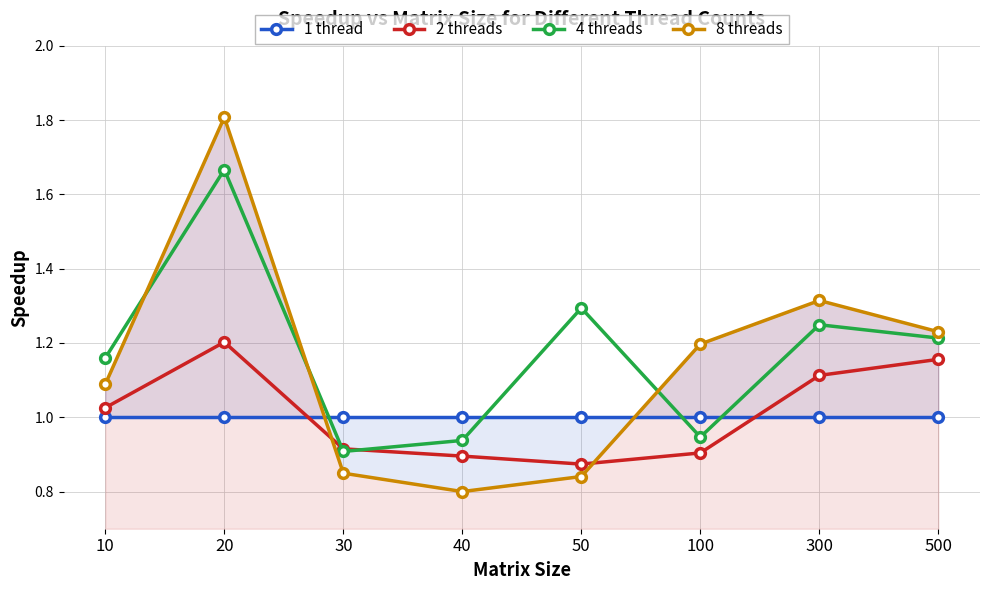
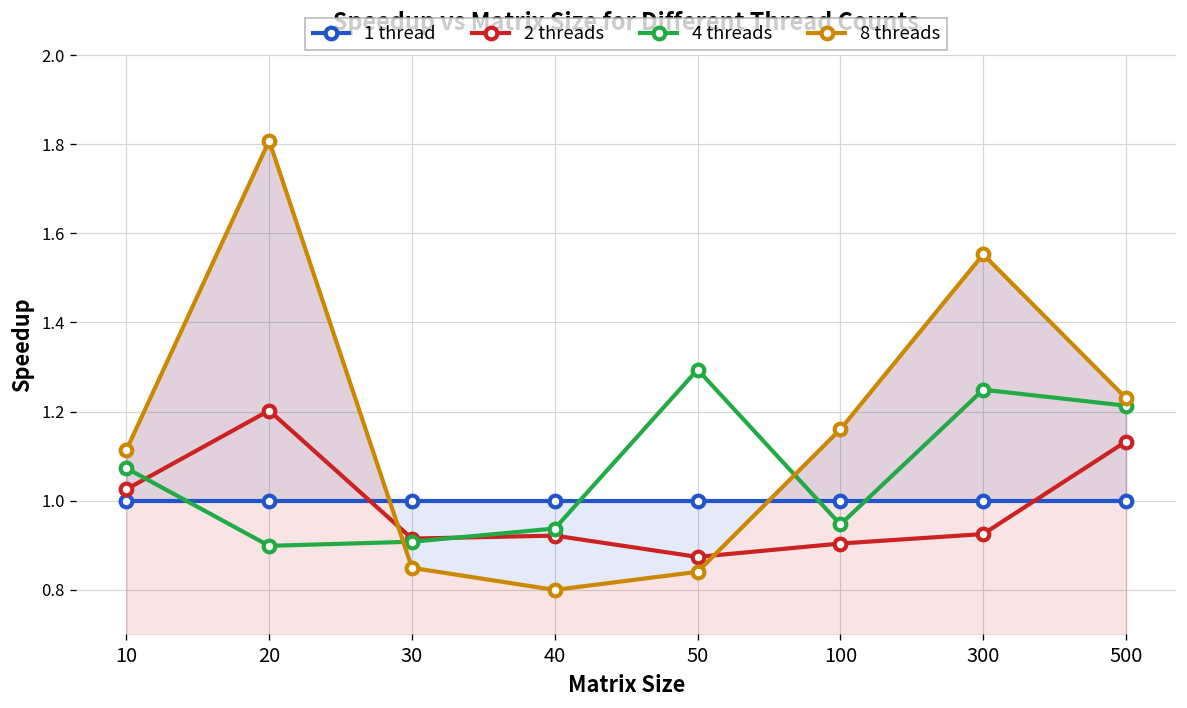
  {
    "2 threads": {
      "10": 1.03,
      "20": 1.20,
      "30": 0.92,
-     "40": 0.90,
+     "40": 0.92,
      "50": 0.87,
      "100": 0.90,
-     "300": 1.11,
-     "500": 1.16
+     "300": 0.93,
+     "500": 1.13
    },
    "4 threads": {
-     "10": 1.16,
-     "20": 1.67,
+     "10": 1.07,
+     "20": 0.90,
      "30": 0.91,
      "40": 0.94,
      "50": 1.29,
      "100": 0.95,
      "300": 1.25,
      "500": 1.21
    },
    "8 threads": {
-     "10": 1.09,
+     "10": 1.11,
      "30": 0.85,
      "40": 0.80,
      "50": 0.84,
-     "100": 1.20,
-     "300": 1.31
+     "100": 1.16,
+     "300": 1.55
    }
  }
